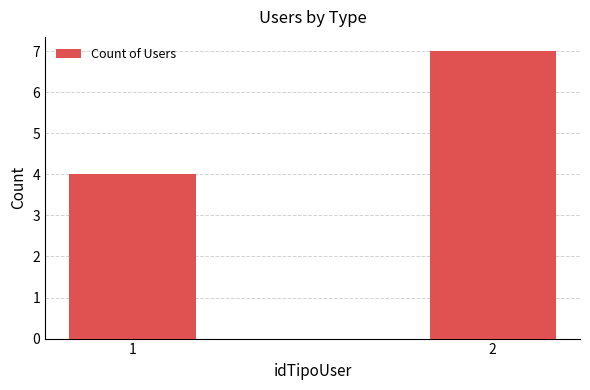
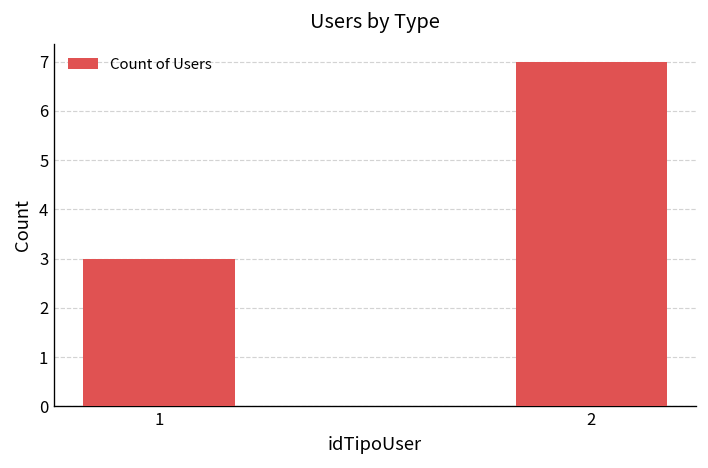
  {
-   "1": 4,
+   "1": 3,
    "2": 7
  }
